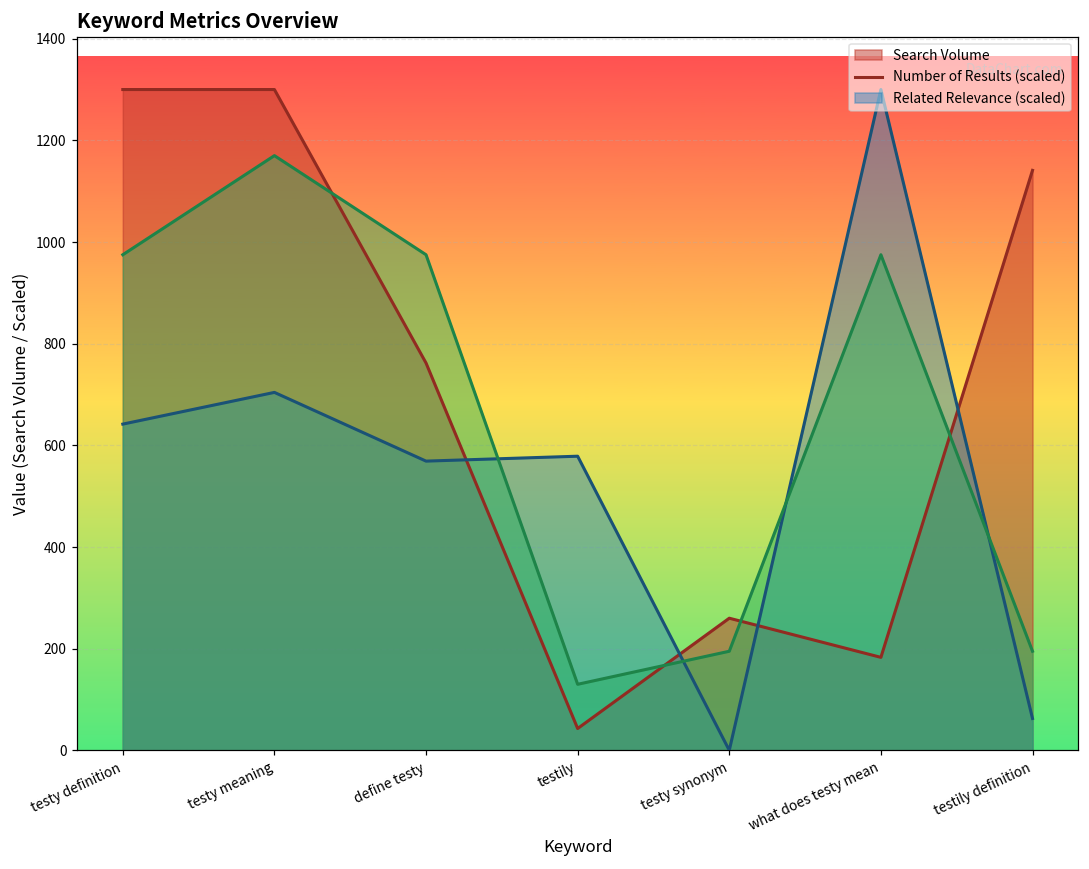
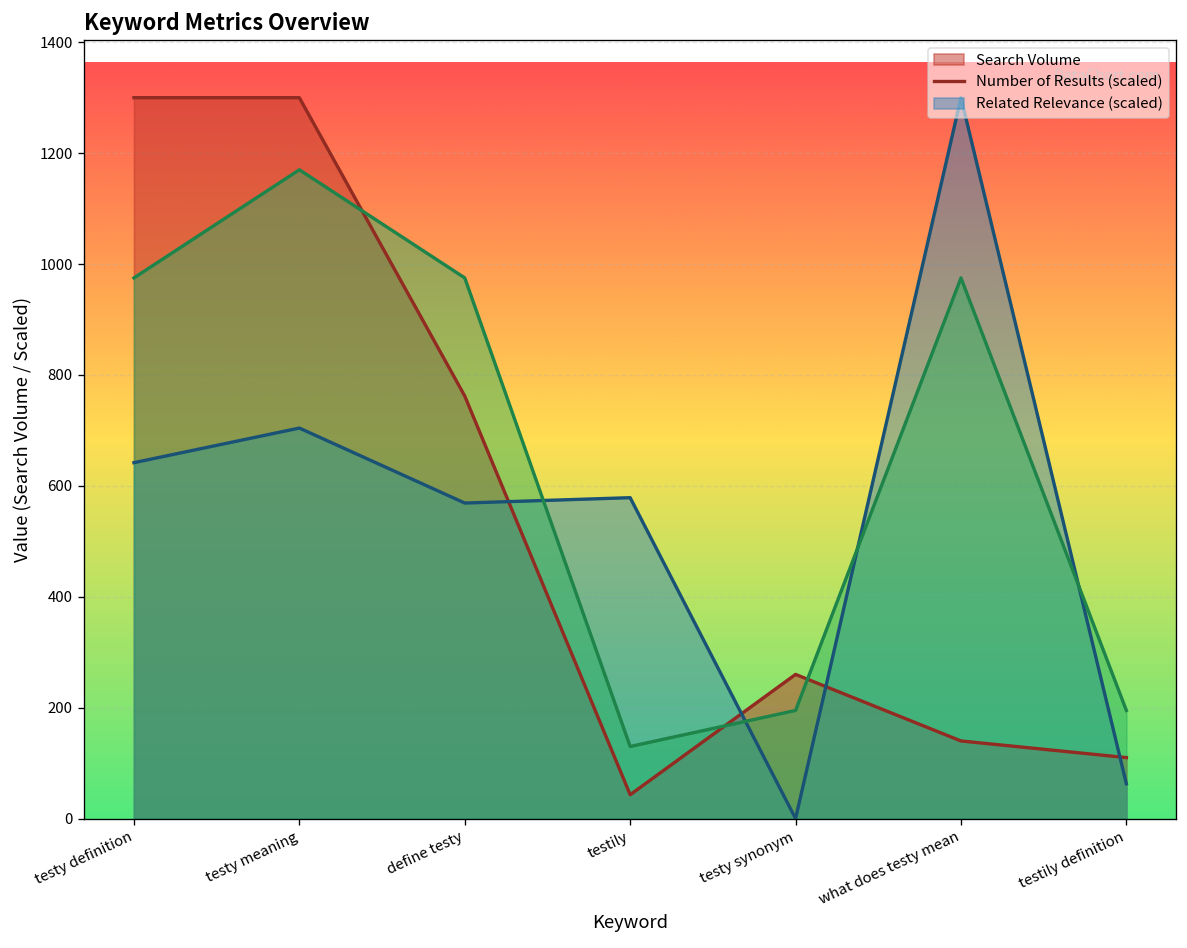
  {
    "Search Volume": {
      "testy definition": 1300,
      "testy meaning": 1300,
      "define testy": 760,
      "testily": 40,
      "testy synonym": 260,
-     "what does testy mean": 180,
-     "testily definition": 1140
+     "what does testy mean": 140,
+     "testily definition": 110
    }
  }
